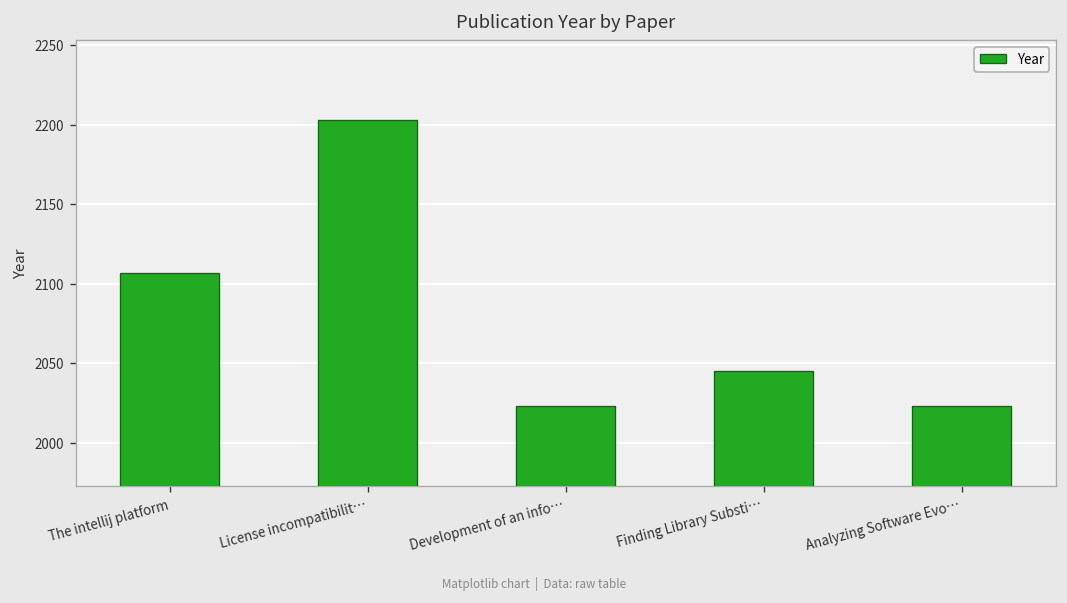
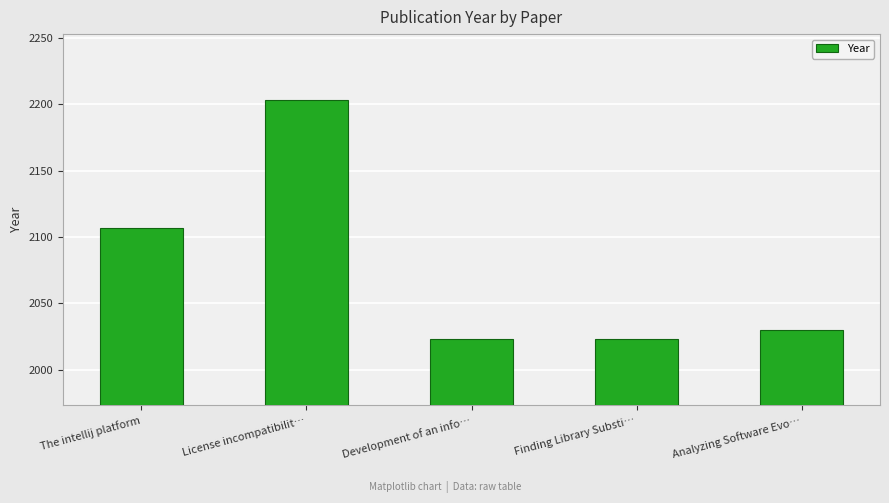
  {
    "The intellij platform": 2107,
    "License incompatibilit…": 2203,
    "Development of an info…": 2023,
-   "Finding Library Substi…": 2045,
-   "Analyzing Software Evo…": 2023
+   "Finding Library Substi…": 2023,
+   "Analyzing Software Evo…": 2030
  }
